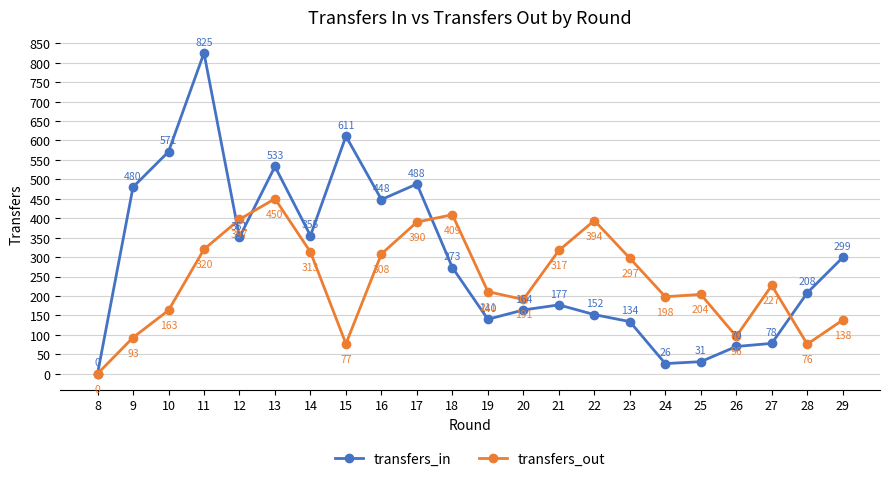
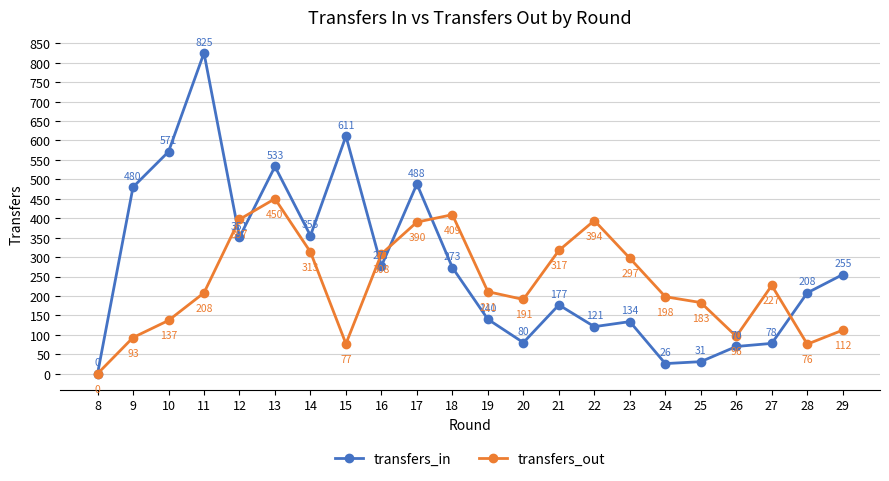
  {
    "transfers_in": {
      "9": 480,
      "10": 571,
      "11": 825,
      "13": 533,
      "14": 355,
      "15": 611,
-     "16": 448,
+     "16": 277,
      "17": 488,
      "18": 273,
-     "20": 164,
+     "20": 80,
      "21": 177,
-     "22": 152,
+     "22": 121,
      "23": 134,
      "24": 26,
      "25": 31,
      "27": 78,
      "28": 208,
-     "29": 299
+     "29": 255
    },
    "transfers_out": {
      "9": 93,
-     "10": 163,
-     "11": 320,
+     "10": 137,
+     "11": 208,
      "13": 450,
      "14": 313,
      "15": 77,
      "17": 390,
      "18": 409,
      "20": 191,
      "21": 317,
      "22": 394,
      "23": 297,
      "24": 198,
-     "25": 204,
+     "25": 183,
      "27": 227,
      "28": 76,
-     "29": 138
+     "29": 112
    }
  }
